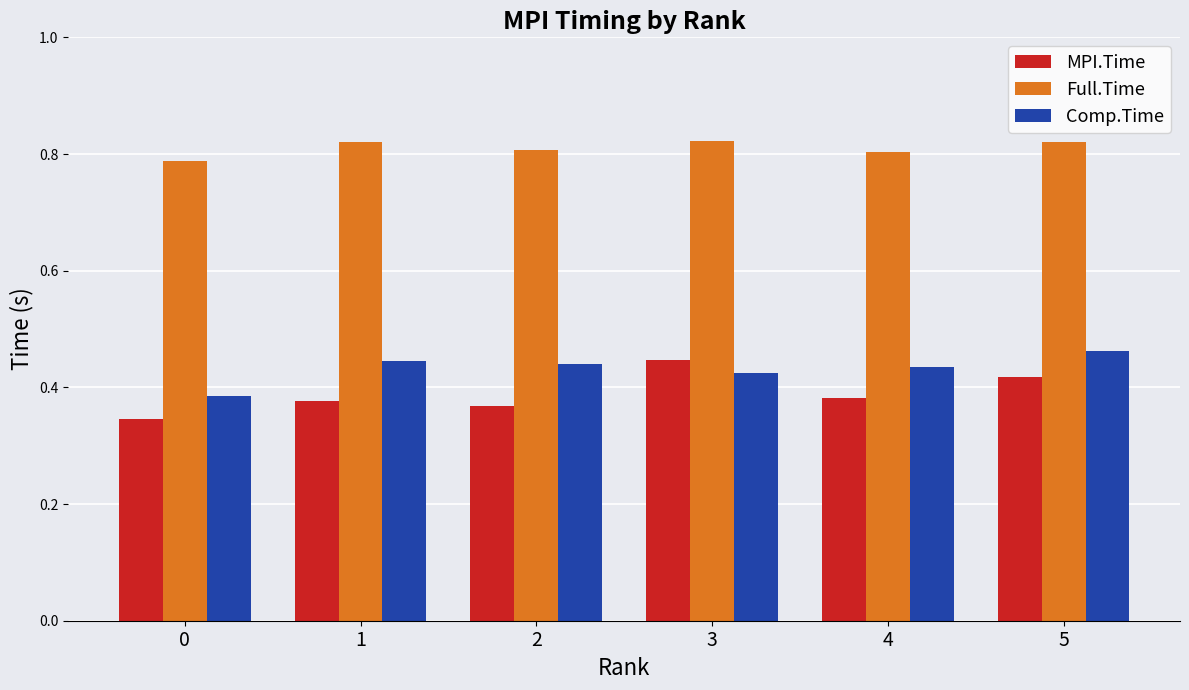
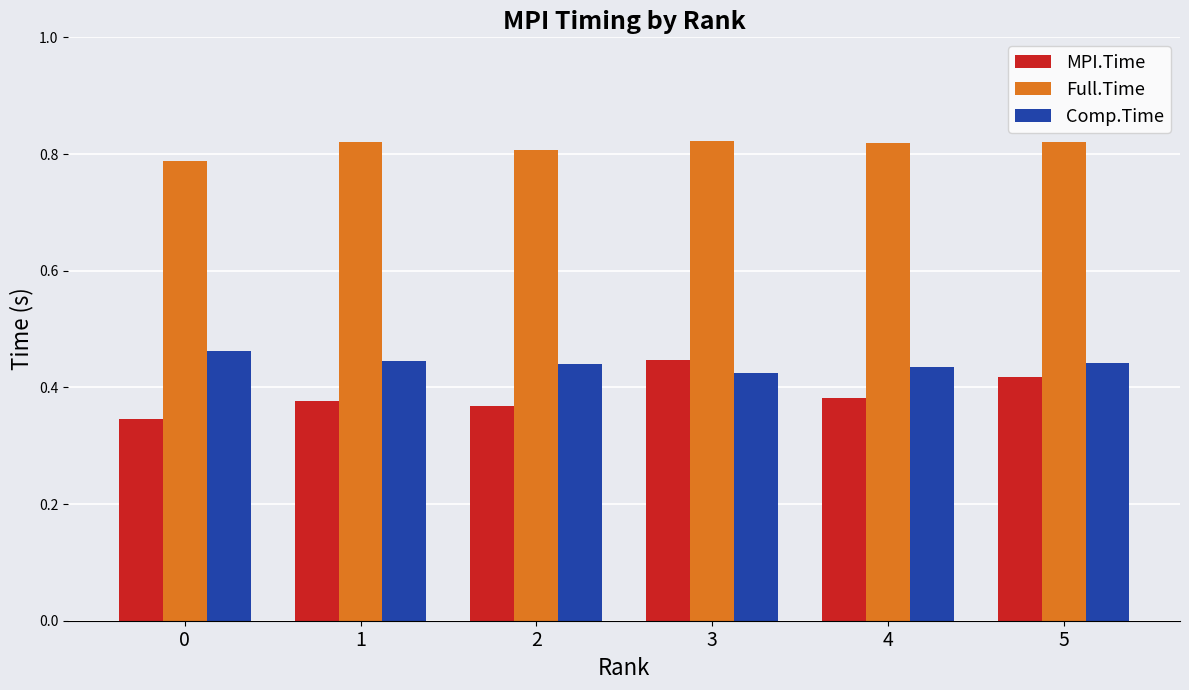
  {
    "MPI.Time": {
      "0": 0.35,
      "1": 0.38,
      "2": 0.37,
      "3": 0.45,
      "4": 0.38,
      "5": 0.42
    },
    "Full.Time": {
      "0": 0.79,
      "1": 0.82,
      "2": 0.81,
      "3": 0.82,
-     "4": 0.80,
+     "4": 0.82,
      "5": 0.82
    },
    "Comp.Time": {
-     "0": 0.38,
+     "0": 0.46,
      "1": 0.44,
      "2": 0.44,
      "3": 0.42,
      "4": 0.44,
-     "5": 0.46
+     "5": 0.44
    }
  }
